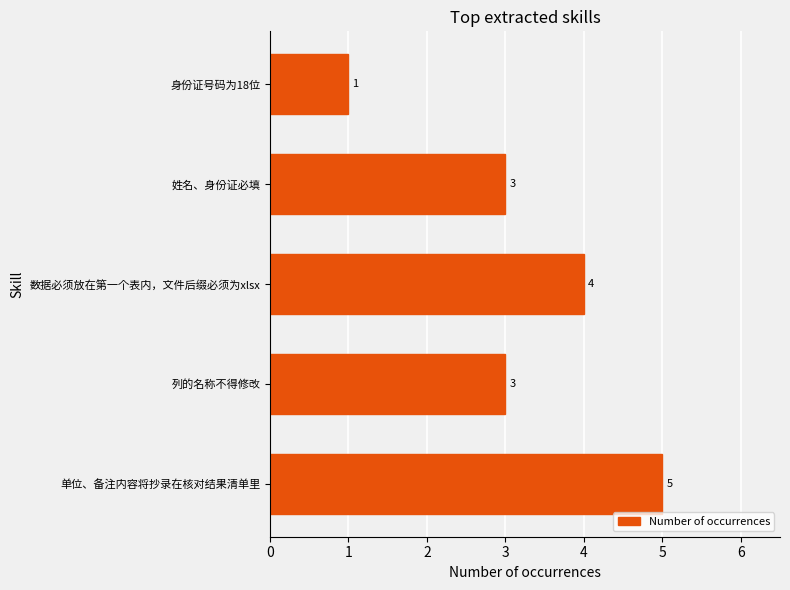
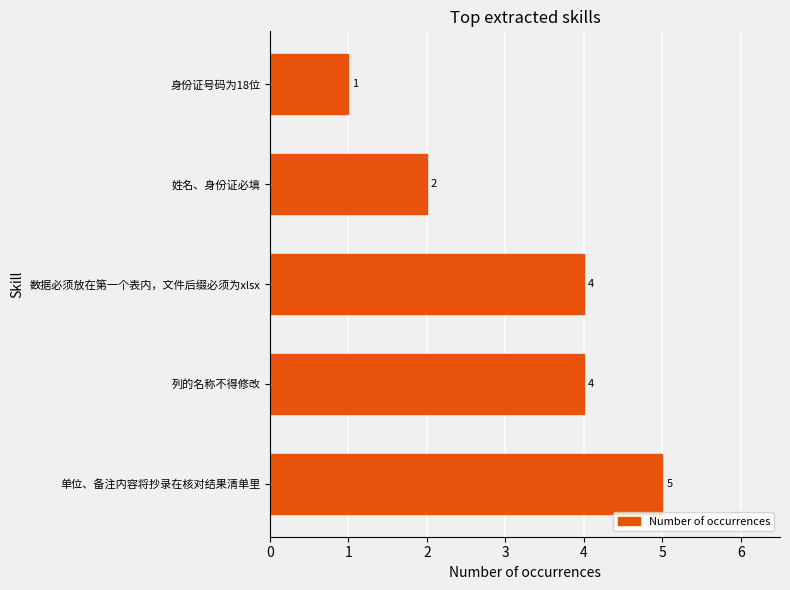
  {
    "身份证号码为18位": 1,
-   "姓名、身份证必填": 3,
+   "姓名、身份证必填": 2,
    "数据必须放在第一个表内，文件后缀必须为xlsx": 4,
-   "列的名称不得修改": 3,
+   "列的名称不得修改": 4,
    "单位、备注内容将抄录在核对结果清单里": 5
  }
